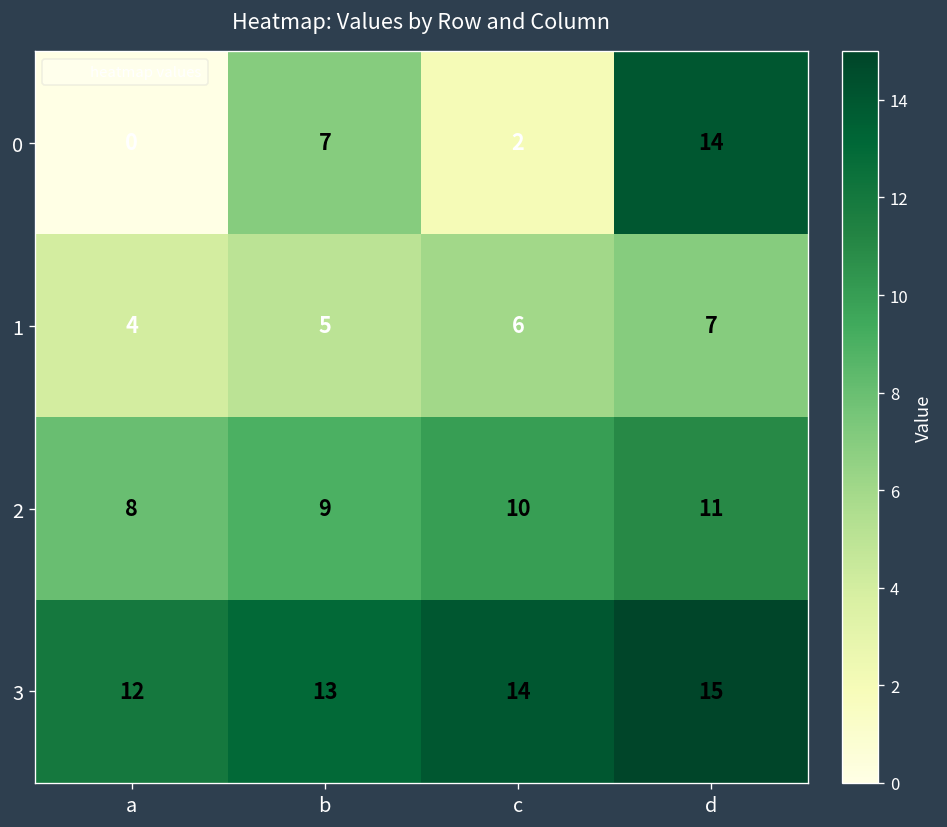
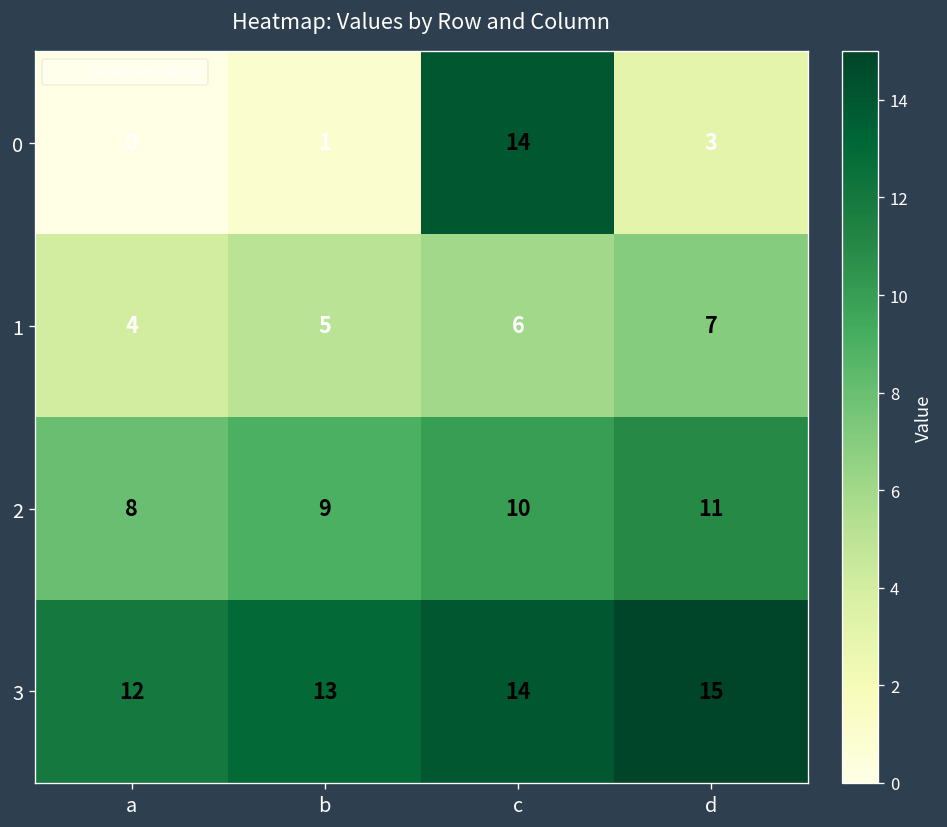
  {
    "0": {
-     "b": 7,
-     "c": 2,
-     "d": 14
+     "b": 1,
+     "c": 14,
+     "d": 3
    },
    "1": {
      "a": 4,
      "b": 5,
      "c": 6,
      "d": 7
    },
    "2": {
      "a": 8,
      "b": 9,
      "c": 10,
      "d": 11
    },
    "3": {
      "a": 12,
      "b": 13,
      "c": 14,
      "d": 15
    }
  }
